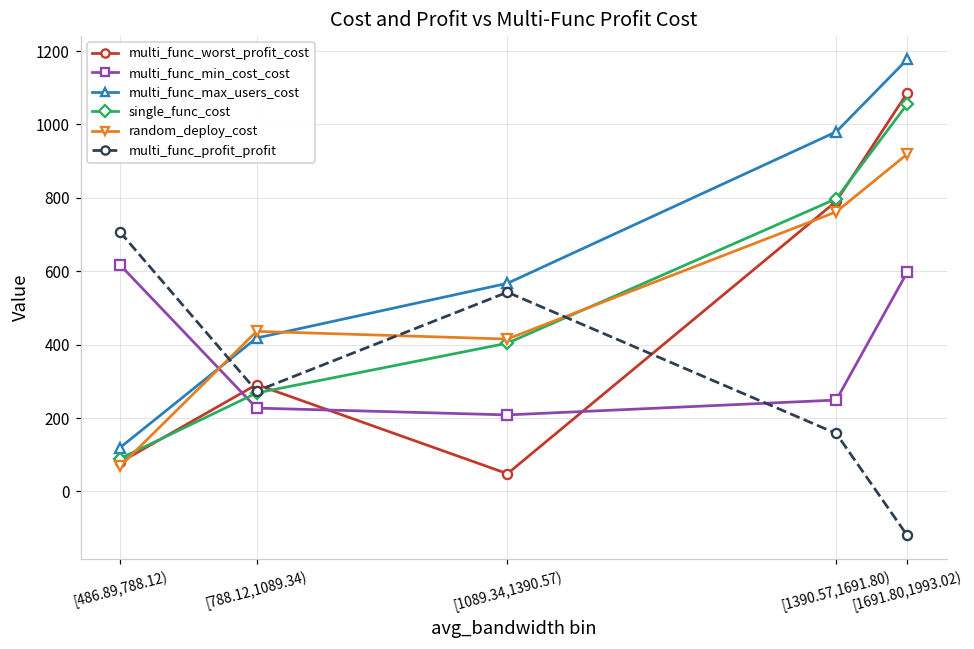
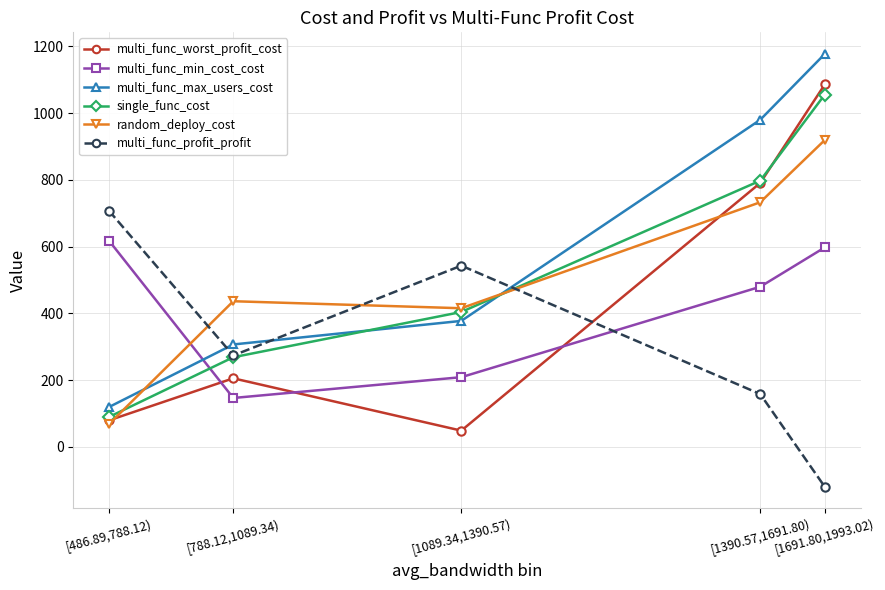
  {
    "multi_func_worst_profit_cost": {
      "[486.89,788.12)": 80,
-     "[788.12,1089.34)": 290,
+     "[788.12,1089.34)": 210,
      "[1089.34,1390.57)": 50,
      "[1691.80,1993.02)": 1090
    },
    "multi_func_min_cost_cost": {
      "[486.89,788.12)": 620,
-     "[788.12,1089.34)": 230,
+     "[788.12,1089.34)": 150,
      "[1089.34,1390.57)": 210,
-     "[1390.57,1691.80)": 250,
+     "[1390.57,1691.80)": 480,
      "[1691.80,1993.02)": 600
    },
    "multi_func_max_users_cost": {
      "[486.89,788.12)": 120,
-     "[788.12,1089.34)": 420,
-     "[1089.34,1390.57)": 570,
+     "[788.12,1089.34)": 310,
+     "[1089.34,1390.57)": 380,
      "[1390.57,1691.80)": 980,
      "[1691.80,1993.02)": 1180
    },
    "single_func_cost": {
      "[486.89,788.12)": 90,
      "[1089.34,1390.57)": 400,
      "[1691.80,1993.02)": 1060
    },
    "random_deploy_cost": {
      "[486.89,788.12)": 70,
      "[788.12,1089.34)": 440,
      "[1089.34,1390.57)": 420,
-     "[1390.57,1691.80)": 760,
+     "[1390.57,1691.80)": 730,
      "[1691.80,1993.02)": 920
    },
    "multi_func_profit_profit": {
      "[486.89,788.12)": 710,
      "[1089.34,1390.57)": 540,
      "[1390.57,1691.80)": 160,
      "[1691.80,1993.02)": -120
    }
  }
